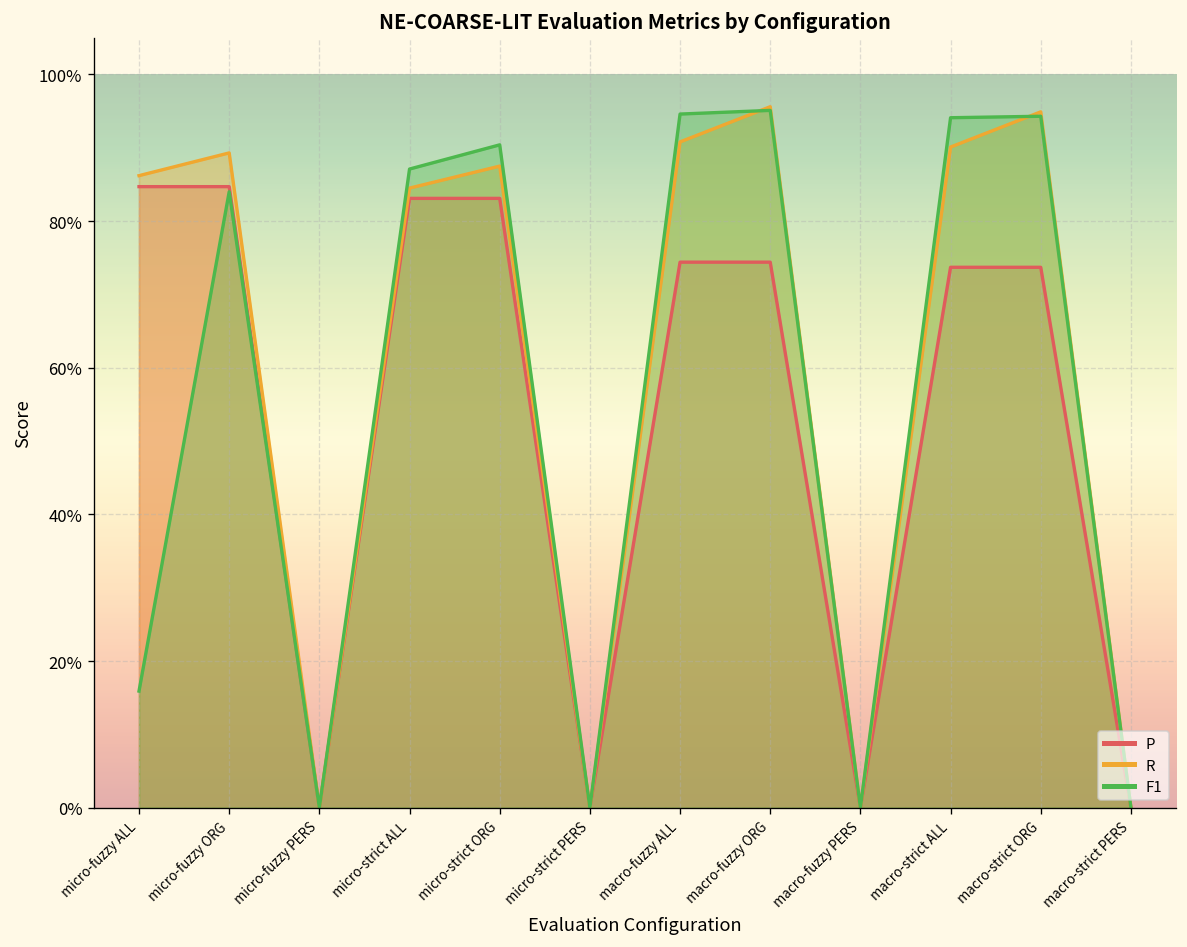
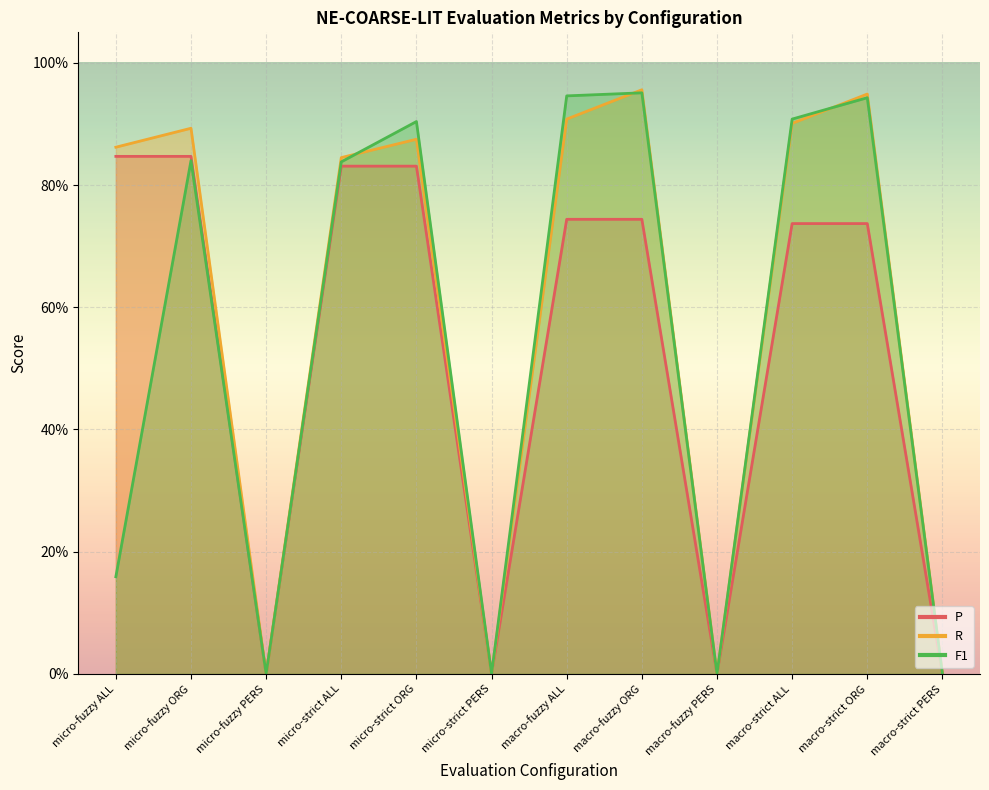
  {
    "F1": {
      "micro-fuzzy ALL": "16%",
      "micro-fuzzy ORG": "84%",
-     "micro-strict ALL": "87%",
+     "micro-strict ALL": "84%",
      "micro-strict ORG": "90%",
      "macro-fuzzy ALL": "95%",
      "macro-fuzzy ORG": "95%",
-     "macro-strict ALL": "94%",
+     "macro-strict ALL": "91%",
      "macro-strict ORG": "94%"
    }
  }
